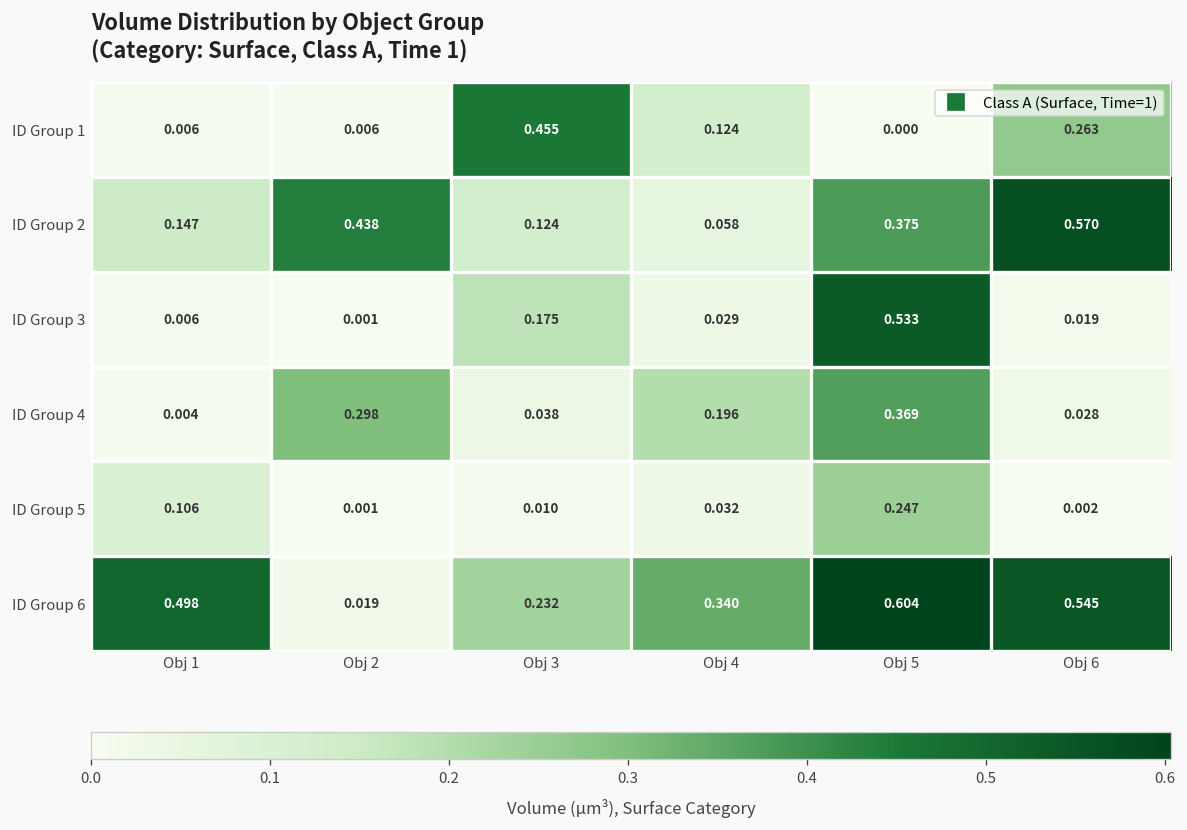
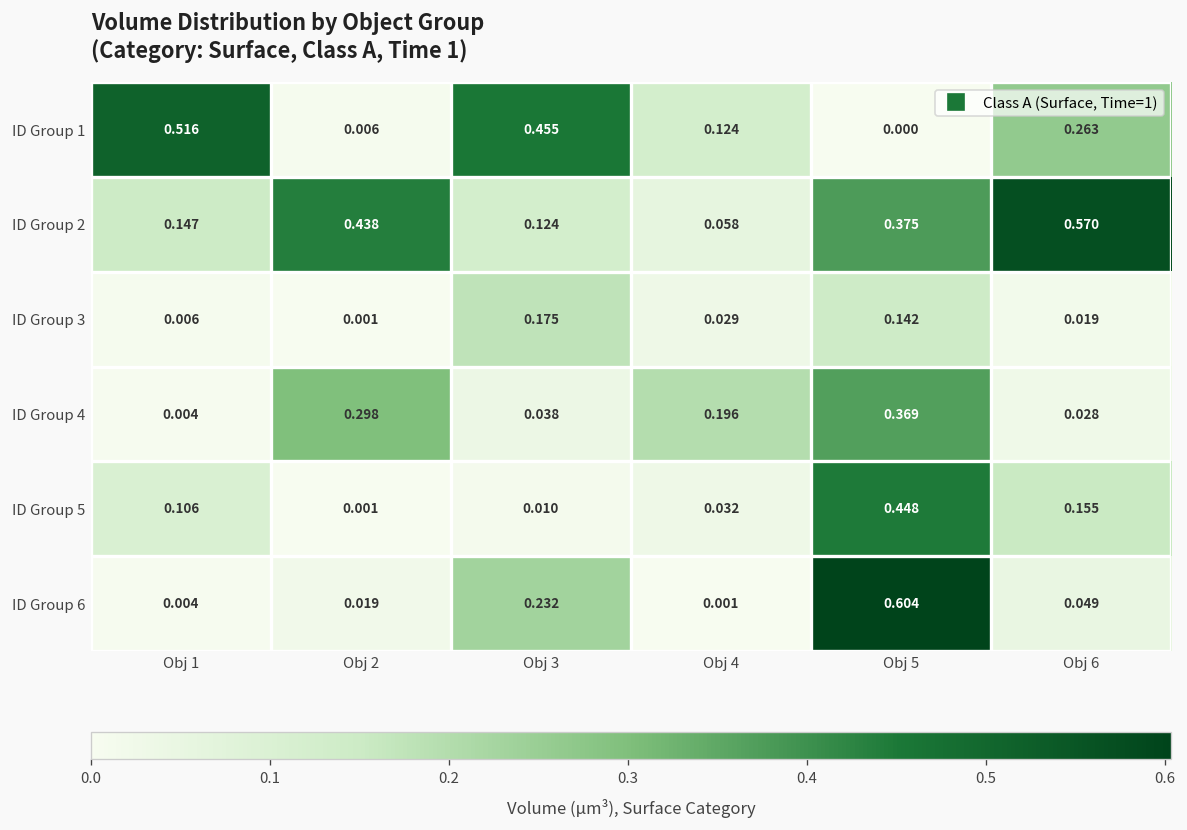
  {
    "ID Group 1": {
-     "Obj 1": 0.006,
+     "Obj 1": 0.516,
      "Obj 2": 0.006,
      "Obj 3": 0.455,
      "Obj 4": 0.124,
      "Obj 5": 0.000,
      "Obj 6": 0.263
    },
    "ID Group 2": {
      "Obj 1": 0.147,
      "Obj 2": 0.438,
      "Obj 3": 0.124,
      "Obj 4": 0.058,
      "Obj 5": 0.375,
      "Obj 6": 0.570
    },
    "ID Group 3": {
      "Obj 1": 0.006,
      "Obj 2": 0.001,
      "Obj 3": 0.175,
      "Obj 4": 0.029,
-     "Obj 5": 0.533,
+     "Obj 5": 0.142,
      "Obj 6": 0.019
    },
    "ID Group 4": {
      "Obj 1": 0.004,
      "Obj 2": 0.298,
      "Obj 3": 0.038,
      "Obj 4": 0.196,
      "Obj 5": 0.369,
      "Obj 6": 0.028
    },
    "ID Group 5": {
      "Obj 1": 0.106,
      "Obj 2": 0.001,
      "Obj 3": 0.010,
      "Obj 4": 0.032,
-     "Obj 5": 0.247,
-     "Obj 6": 0.002
+     "Obj 5": 0.448,
+     "Obj 6": 0.155
    },
    "ID Group 6": {
-     "Obj 1": 0.498,
+     "Obj 1": 0.004,
      "Obj 2": 0.019,
      "Obj 3": 0.232,
-     "Obj 4": 0.340,
+     "Obj 4": 0.001,
      "Obj 5": 0.604,
-     "Obj 6": 0.545
+     "Obj 6": 0.049
    }
  }
